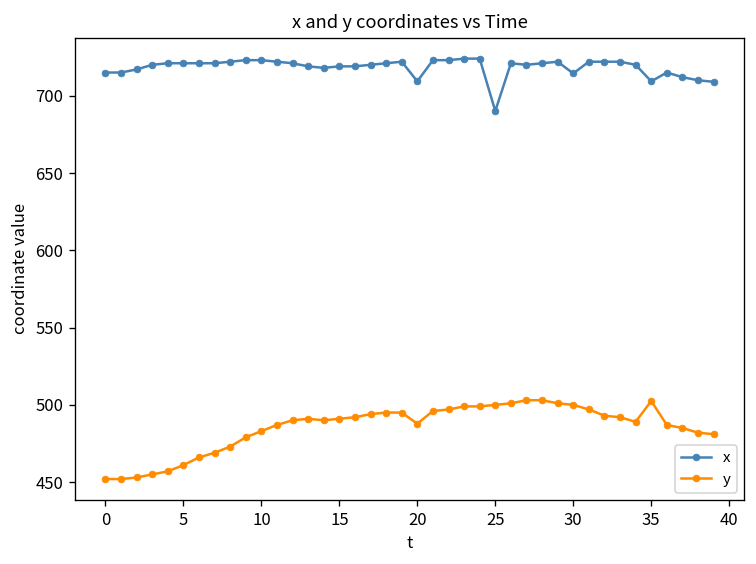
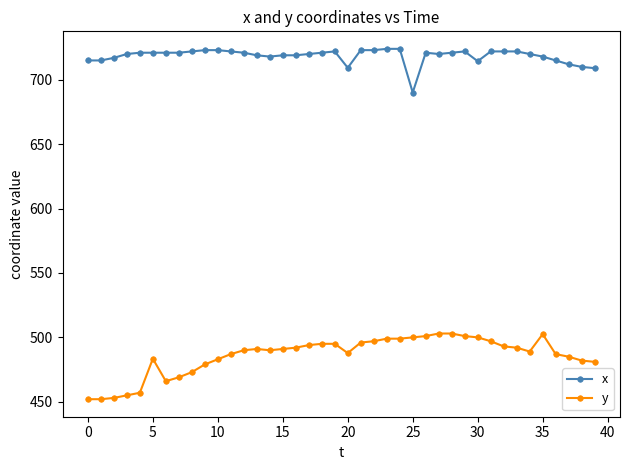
  {
    "x": {
      "0": 715,
      "5": 721,
      "10": 723,
      "15": 719,
      "20": 709,
      "25": 690,
      "30": 714,
-     "35": 709
+     "35": 718
    },
    "y": {
      "0": 452,
-     "5": 461,
+     "5": 483,
      "10": 483,
      "15": 491,
      "20": 488,
      "25": 500,
      "30": 500,
      "35": 503
    }
  }
